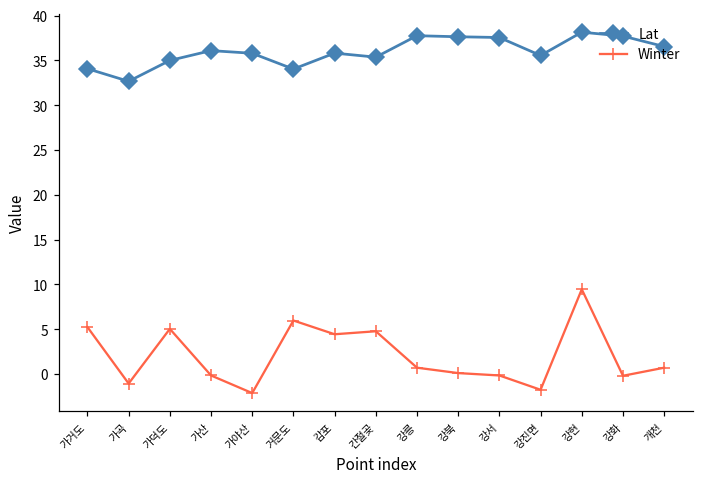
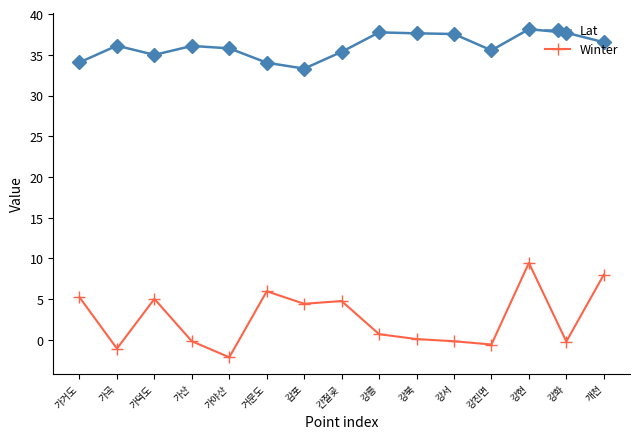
  {
    "Lat": {
      "가거도": 34,
-     "가곡": 33,
+     "가곡": 36,
      "가덕도": 35,
      "가산": 36,
      "가야산": 36,
      "거문도": 34,
-     "감포": 36,
+     "감포": 33,
      "간절곶": 35,
      "강릉": 38,
      "강북": 38,
      "강서": 38,
      "강진면": 36,
      "강현": 38,
      "강화": 38,
      "개천": 37
    },
    "Winter": {
      "가거도": 5,
      "가곡": -1,
      "가덕도": 5,
      "가산": 0,
      "가야산": -2,
      "거문도": 6,
      "감포": 4,
      "간절곶": 5,
      "강릉": 1,
      "강북": 0,
      "강서": 0,
-     "강진면": -2,
+     "강진면": -1,
      "강현": 9,
      "강화": 0,
-     "개천": 1
+     "개천": 8
    }
  }
